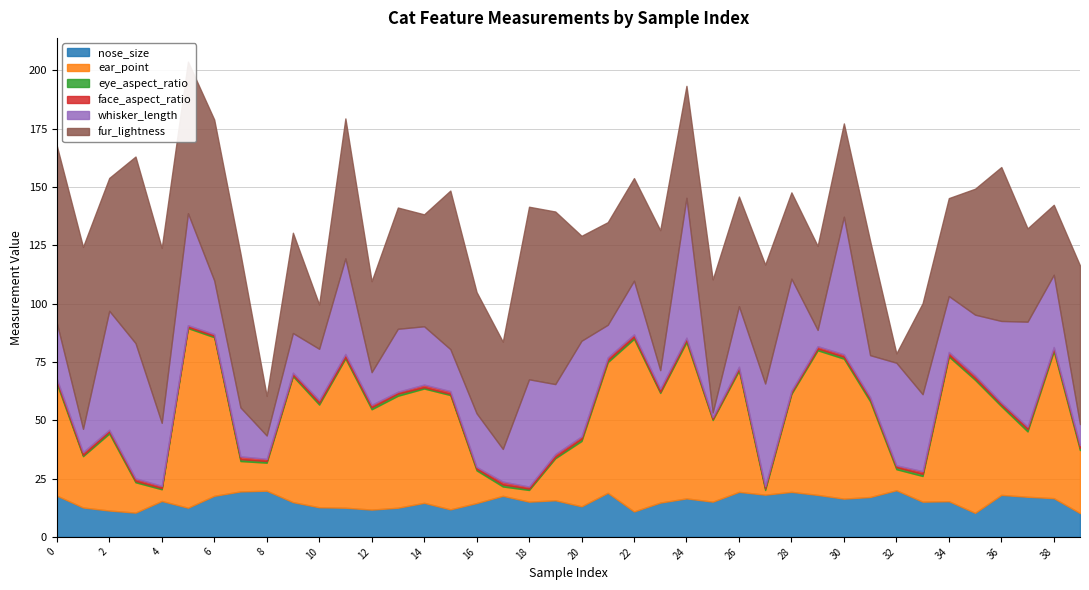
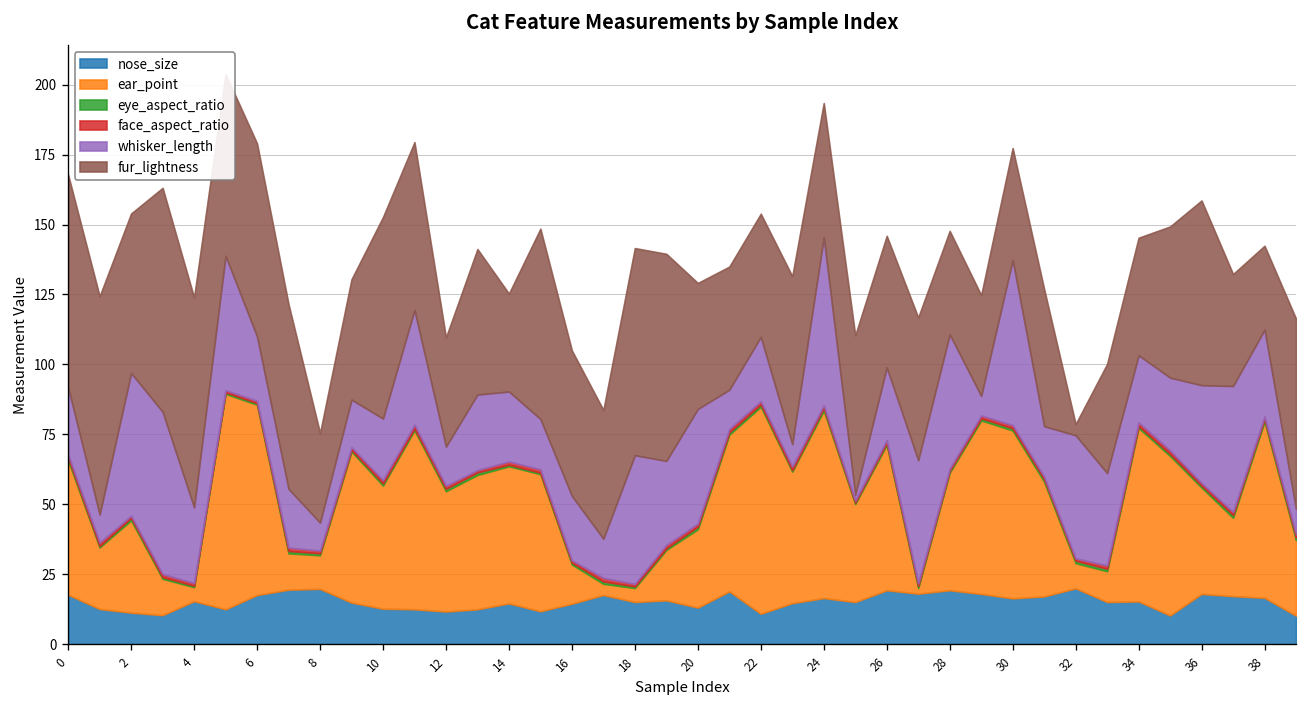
  {
    "nose_size": {
      "0": 18,
      "2": 11,
      "4": 15,
      "6": 18,
      "8": 20,
      "10": 13,
      "12": 12,
      "14": 15,
      "16": 15,
      "18": 15,
      "20": 13,
      "22": 11,
      "24": 17,
      "26": 19,
      "28": 19,
      "30": 16,
      "32": 20,
      "34": 15,
      "36": 18,
      "38": 17
    },
    "face_aspect_ratio": {
      "10": 1,
      "14": 1,
      "22": 1,
      "30": 1,
      "34": 1
    },
    "whisker_length": {
      "0": 24,
      "2": 51,
      "4": 27,
      "6": 23,
      "8": 10,
      "10": 22,
      "12": 14,
      "14": 25,
      "16": 23,
      "18": 46,
      "20": 41,
      "22": 23,
      "24": 60,
      "26": 26,
      "28": 48,
      "30": 59,
      "32": 44,
      "34": 24,
      "36": 35,
      "38": 31
    },
    "fur_lightness": {
      "0": 76,
      "2": 57,
      "4": 75,
      "6": 69,
-     "8": 17,
-     "10": 19,
+     "8": 32,
+     "10": 72,
      "12": 39,
-     "14": 48,
+     "14": 35,
      "16": 52,
      "18": 74,
      "20": 45,
      "22": 44,
      "24": 48,
      "26": 47,
      "28": 37,
      "30": 40,
      "32": 4,
      "34": 42,
      "36": 66,
      "38": 30
    }
  }
